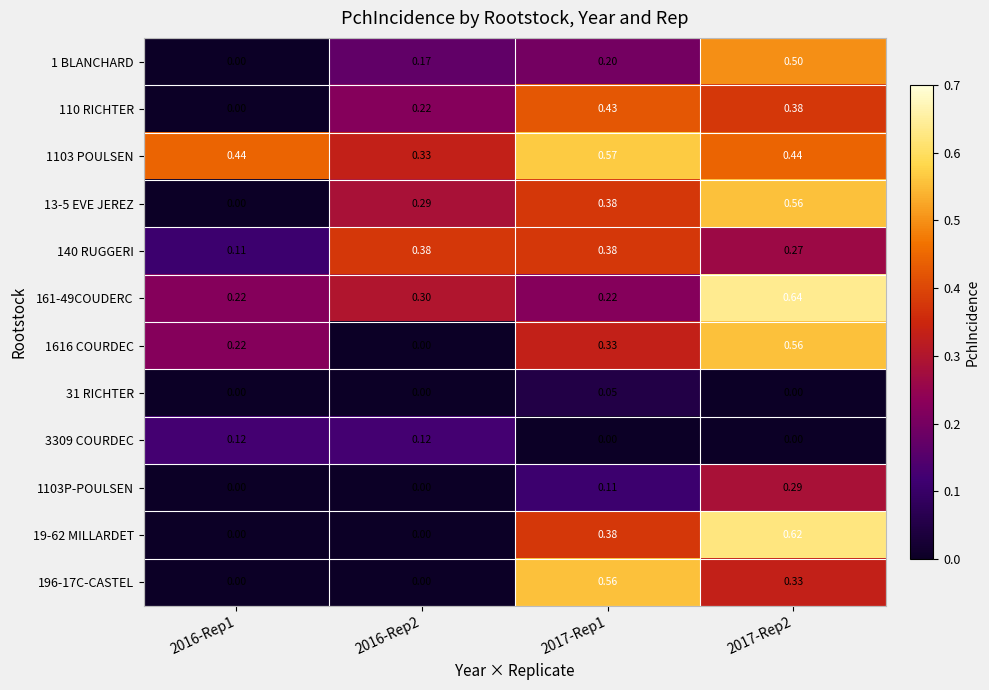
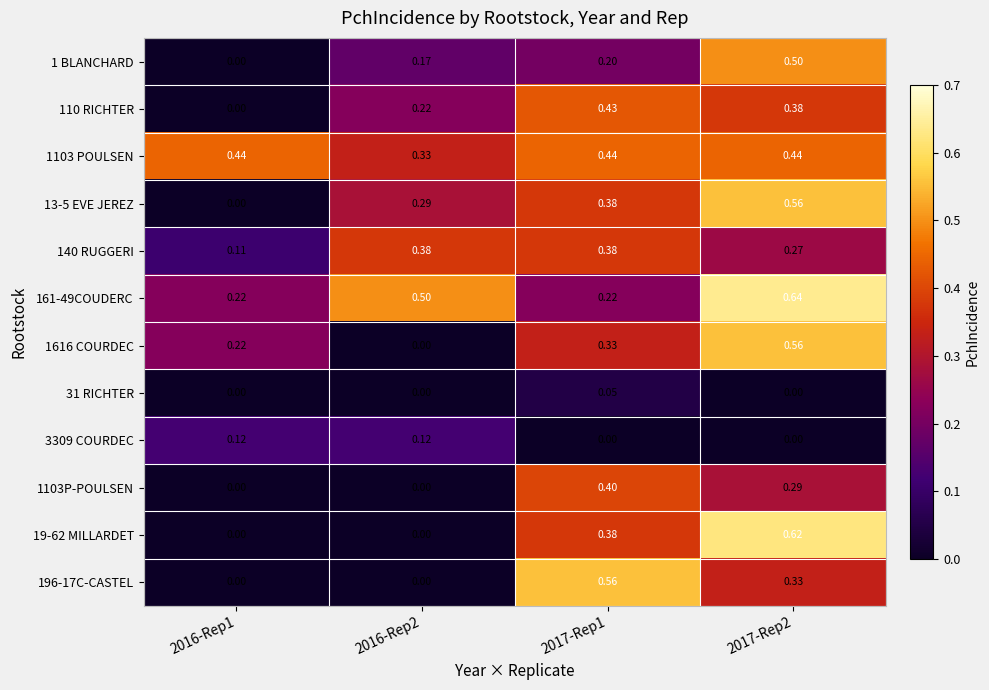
  {
    "1 BLANCHARD": {
      "2016-Rep2": 0.17,
      "2017-Rep1": 0.20,
      "2017-Rep2": 0.50
    },
    "110 RICHTER": {
      "2016-Rep2": 0.22,
      "2017-Rep1": 0.43,
      "2017-Rep2": 0.38
    },
    "1103 POULSEN": {
      "2016-Rep1": 0.44,
      "2016-Rep2": 0.33,
-     "2017-Rep1": 0.57,
+     "2017-Rep1": 0.44,
      "2017-Rep2": 0.44
    },
    "13-5 EVE JEREZ": {
      "2016-Rep2": 0.29,
      "2017-Rep1": 0.38,
      "2017-Rep2": 0.56
    },
    "140 RUGGERI": {
      "2016-Rep1": 0.11,
      "2016-Rep2": 0.38,
      "2017-Rep1": 0.38,
      "2017-Rep2": 0.27
    },
    "161-49COUDERC": {
      "2016-Rep1": 0.22,
-     "2016-Rep2": 0.30,
+     "2016-Rep2": 0.50,
      "2017-Rep1": 0.22,
      "2017-Rep2": 0.64
    },
    "1616 COURDEC": {
      "2016-Rep1": 0.22,
      "2017-Rep1": 0.33,
      "2017-Rep2": 0.56
    },
    "31 RICHTER": {
      "2017-Rep1": 0.05
    },
    "3309 COURDEC": {
      "2016-Rep1": 0.12,
      "2016-Rep2": 0.12
    },
    "1103P-POULSEN": {
-     "2017-Rep1": 0.11,
+     "2017-Rep1": 0.40,
      "2017-Rep2": 0.29
    },
    "19-62 MILLARDET": {
      "2017-Rep1": 0.38,
      "2017-Rep2": 0.62
    },
    "196-17C-CASTEL": {
      "2017-Rep1": 0.56,
      "2017-Rep2": 0.33
    }
  }
